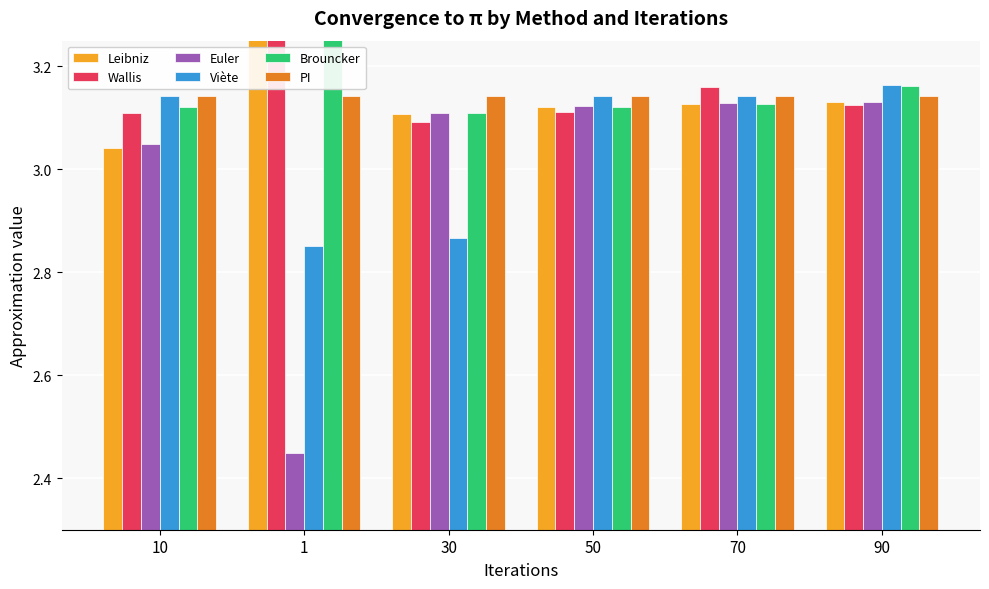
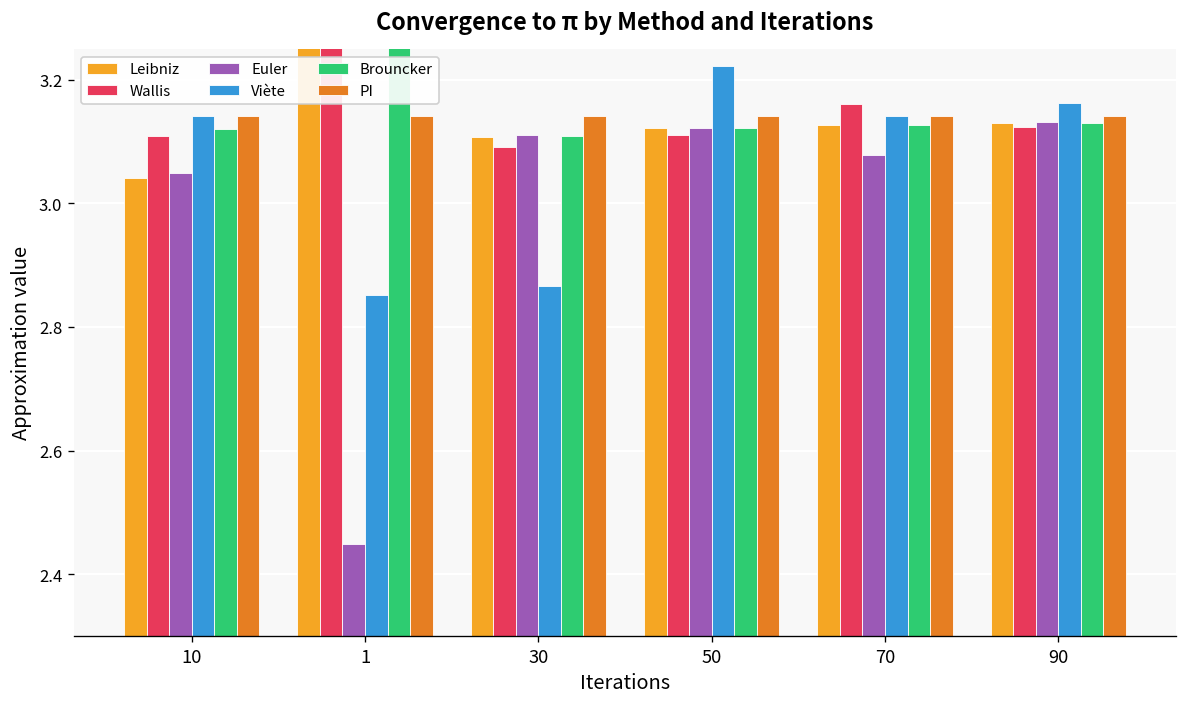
  {
    "Wallis": {
      "10": 3.11,
      "30": 3.09,
      "50": 3.11,
      "70": 3.16,
      "90": 3.12
    },
    "Euler": {
      "10": 3.05,
      "1": 2.45,
      "30": 3.11,
      "50": 3.12,
-     "70": 3.13,
+     "70": 3.08,
      "90": 3.13
    },
    "Viète": {
      "10": 3.14,
      "1": 2.85,
      "30": 2.87,
-     "50": 3.14,
+     "50": 3.22,
      "70": 3.14,
      "90": 3.16
    },
    "Brouncker": {
      "10": 3.12,
      "30": 3.11,
      "50": 3.12,
      "70": 3.13,
-     "90": 3.16
+     "90": 3.13
    }
  }
